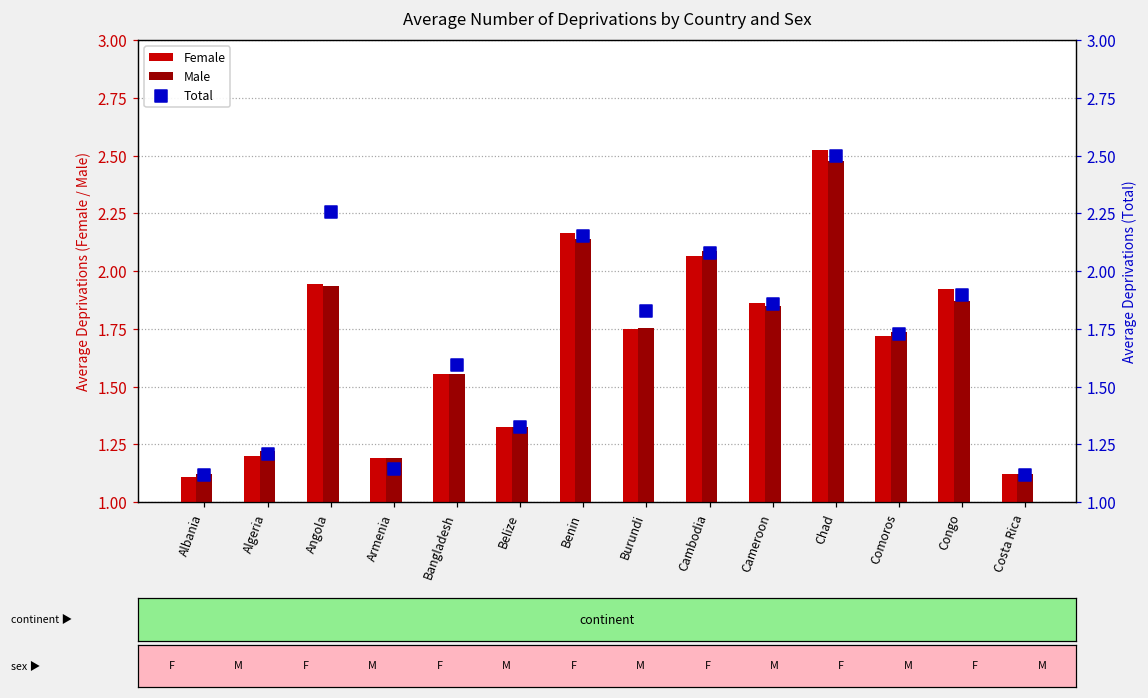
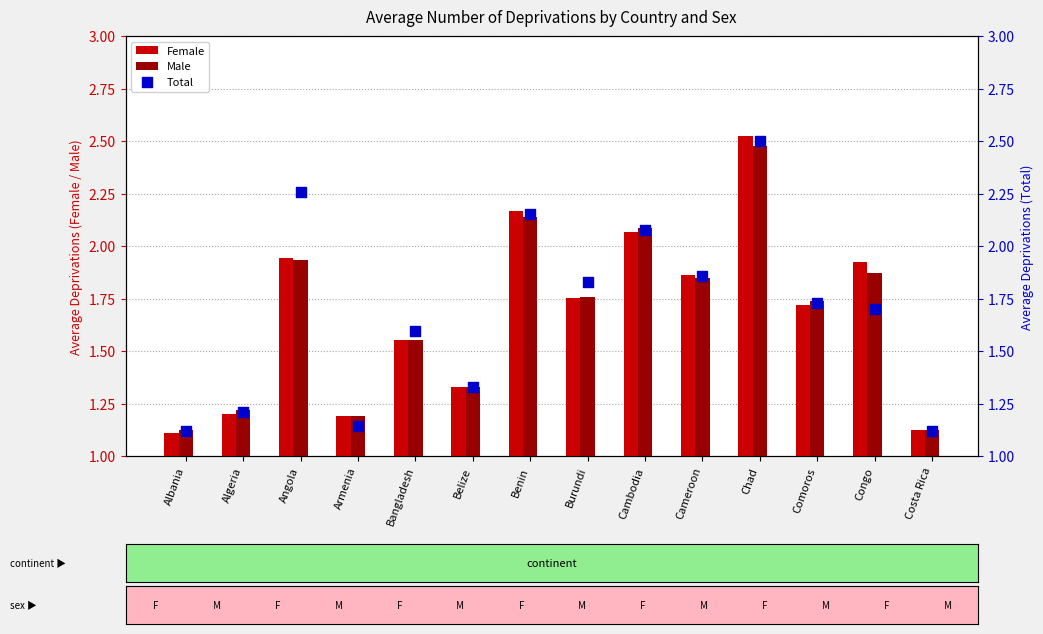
  {
    "Total": {
-     "Congo": 1.90
+     "Congo": 1.70
    }
  }
